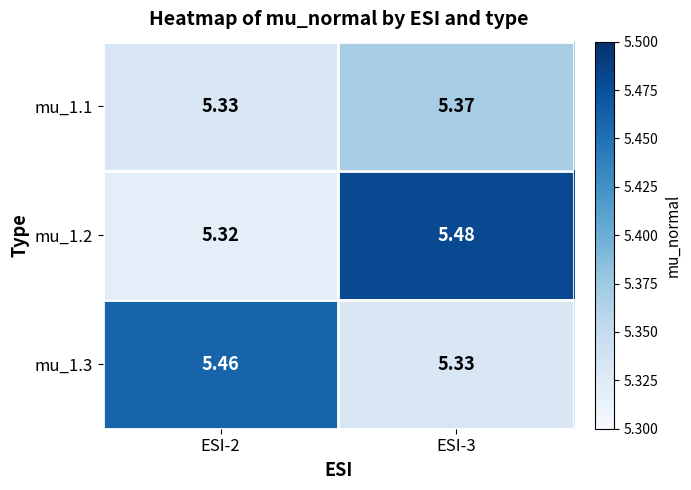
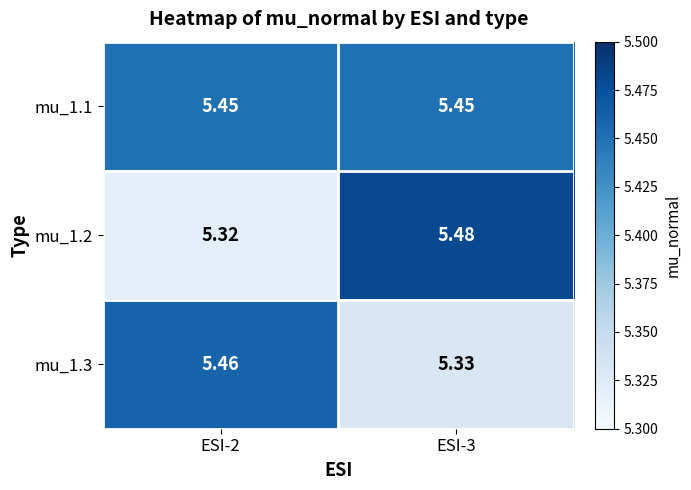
  {
    "mu_1.1": {
-     "ESI-2": 5.33,
-     "ESI-3": 5.37
+     "ESI-2": 5.45,
+     "ESI-3": 5.45
    },
    "mu_1.2": {
      "ESI-2": 5.32,
      "ESI-3": 5.48
    },
    "mu_1.3": {
      "ESI-2": 5.46,
      "ESI-3": 5.33
    }
  }
